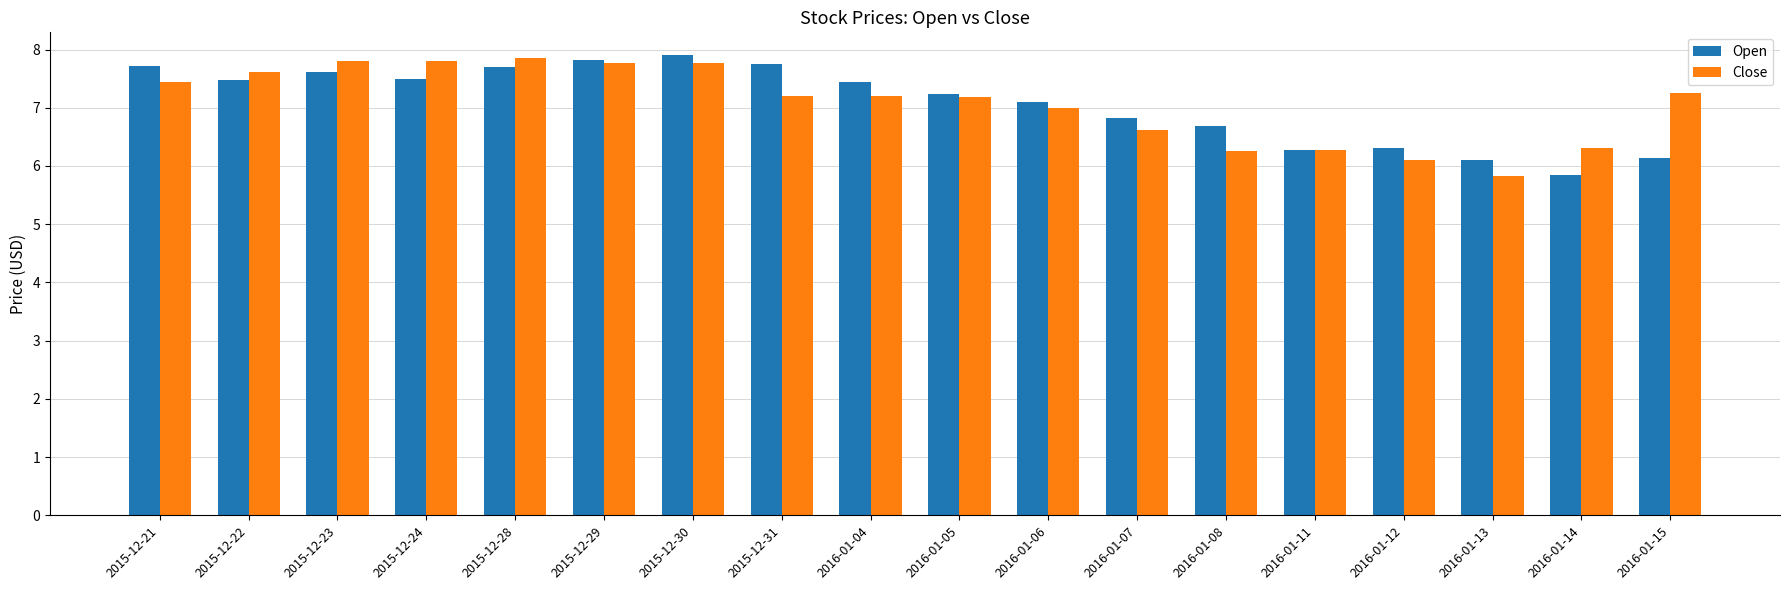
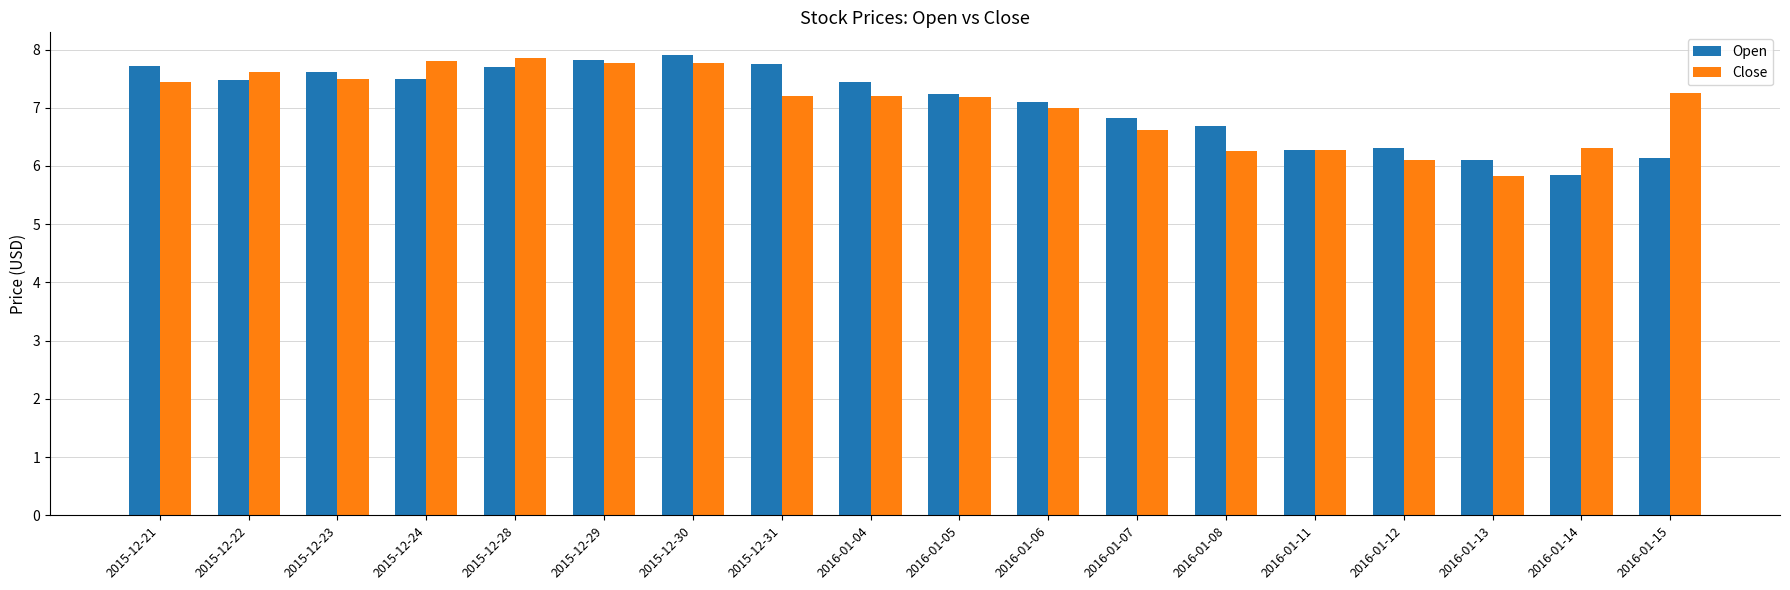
  {
    "Open": {
      "2015-12-21": 7.7,
      "2015-12-22": 7.5,
      "2015-12-23": 7.6,
      "2015-12-24": 7.5,
      "2015-12-28": 7.7,
      "2015-12-29": 7.8,
      "2015-12-30": 7.9,
      "2015-12-31": 7.8,
      "2016-01-04": 7.5,
      "2016-01-05": 7.2,
      "2016-01-06": 7.1,
      "2016-01-07": 6.8,
      "2016-01-08": 6.7,
      "2016-01-11": 6.3,
      "2016-01-12": 6.3,
      "2016-01-13": 6.1,
      "2016-01-14": 5.9,
      "2016-01-15": 6.1
    },
    "Close": {
      "2015-12-21": 7.4,
      "2015-12-22": 7.6,
-     "2015-12-23": 7.8,
+     "2015-12-23": 7.5,
      "2015-12-24": 7.8,
      "2015-12-28": 7.9,
      "2015-12-29": 7.8,
      "2015-12-30": 7.8,
      "2015-12-31": 7.2,
      "2016-01-04": 7.2,
      "2016-01-05": 7.2,
      "2016-01-06": 7.0,
      "2016-01-07": 6.6,
      "2016-01-08": 6.3,
      "2016-01-11": 6.3,
      "2016-01-12": 6.1,
      "2016-01-13": 5.8,
      "2016-01-14": 6.3,
      "2016-01-15": 7.3
    }
  }
